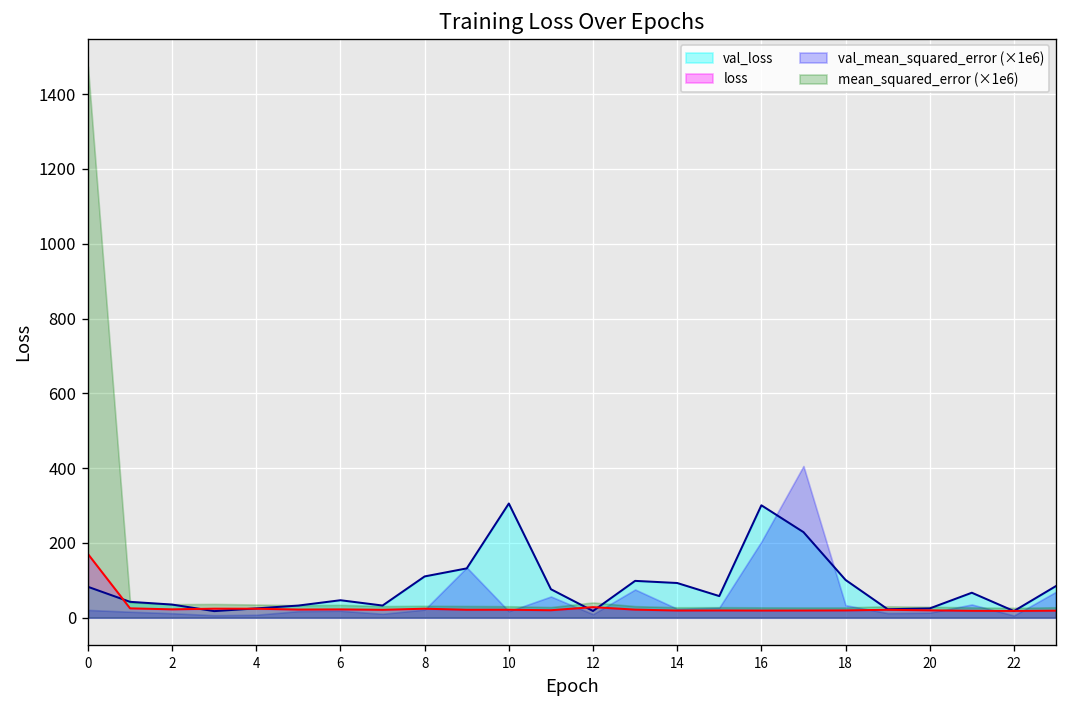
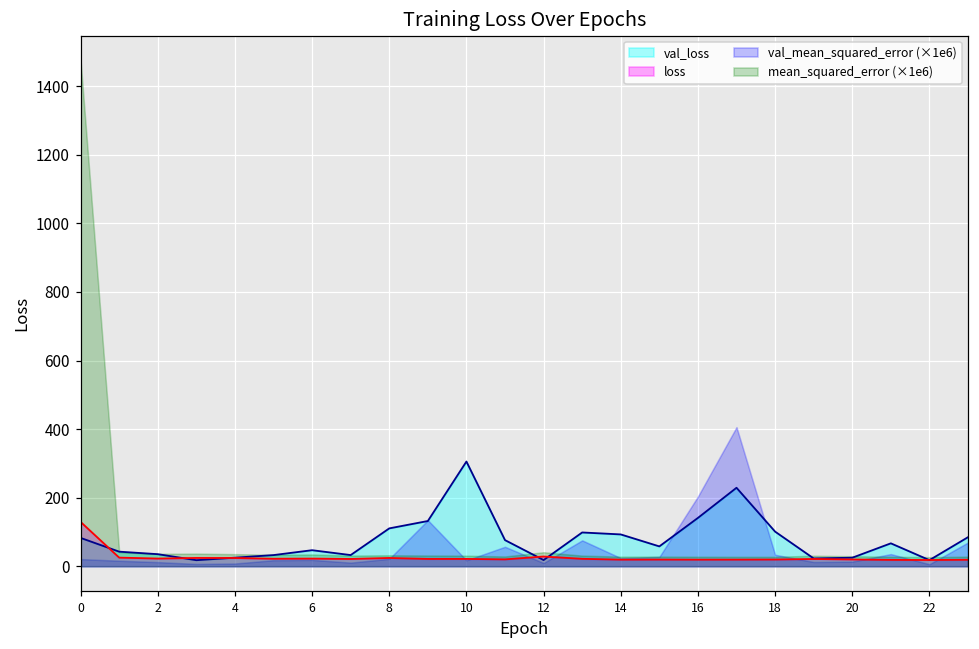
  {
    "val_loss": {
      "0": 80,
      "6": 50,
      "8": 110,
      "10": 310,
      "12": 20,
      "14": 90,
-     "16": 300,
+     "16": 140,
      "18": 100
    },
    "loss": {
-     "0": 170,
+     "0": 130,
      "2": 20,
      "12": 30,
      "16": 20
    },
    "val_mean_squared_error (×1e6)": {
      "0": 20,
      "2": 10,
      "12": 10,
      "16": 200
    },
    "mean_squared_error (×1e6)": {
      "0": 1470,
      "4": 40,
      "6": 30,
      "10": 30,
      "12": 40,
      "16": 30,
      "22": 30
    }
  }
